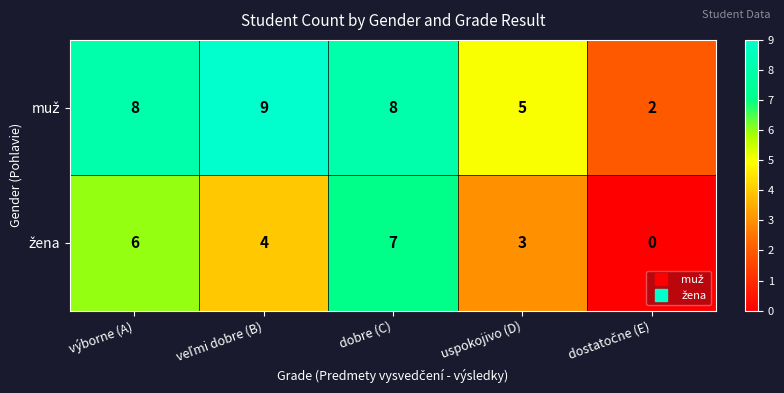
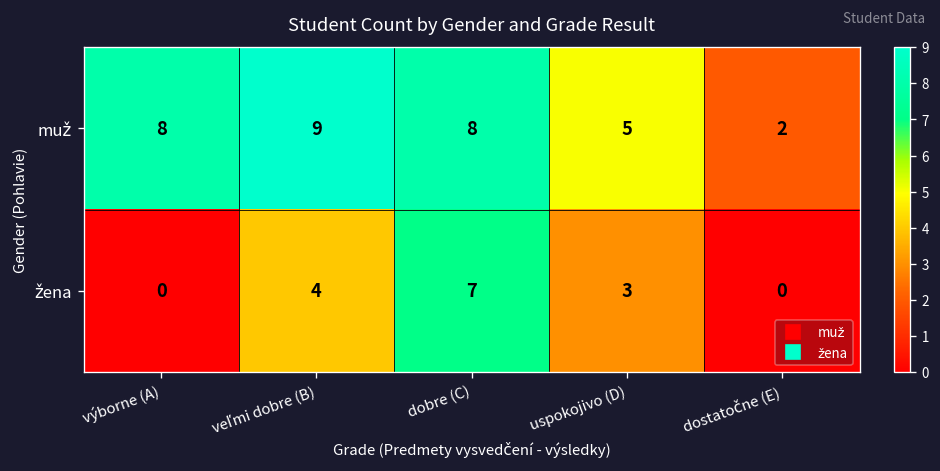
  {
    "muž": {
      "výborne (A)": 8,
      "veľmi dobre (B)": 9,
      "dobre (C)": 8,
      "uspokojivo (D)": 5,
      "dostatočne (E)": 2
    },
    "žena": {
-     "výborne (A)": 6,
+     "výborne (A)": 0,
      "veľmi dobre (B)": 4,
      "dobre (C)": 7,
      "uspokojivo (D)": 3,
      "dostatočne (E)": 0
    }
  }
